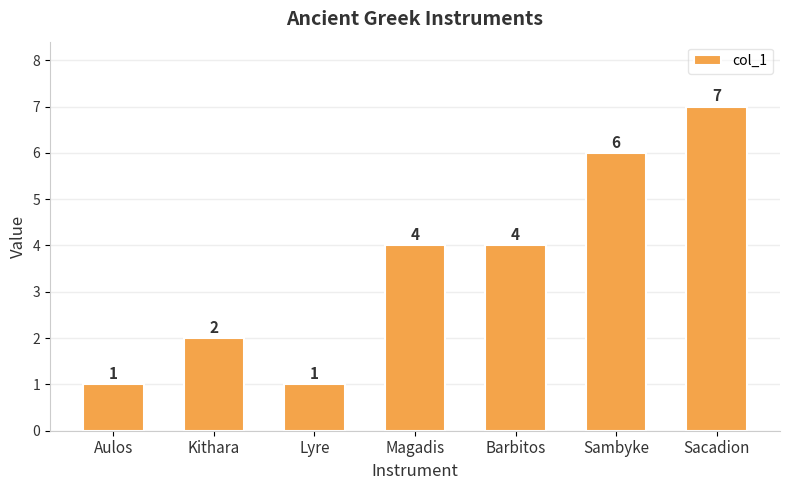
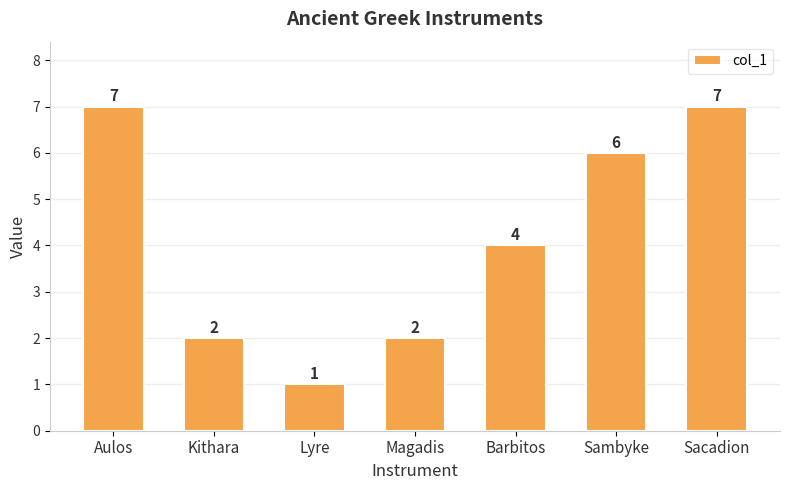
  {
-   "Aulos": 1,
+   "Aulos": 7,
    "Kithara": 2,
    "Lyre": 1,
-   "Magadis": 4,
+   "Magadis": 2,
    "Barbitos": 4,
    "Sambyke": 6,
    "Sacadion": 7
  }
